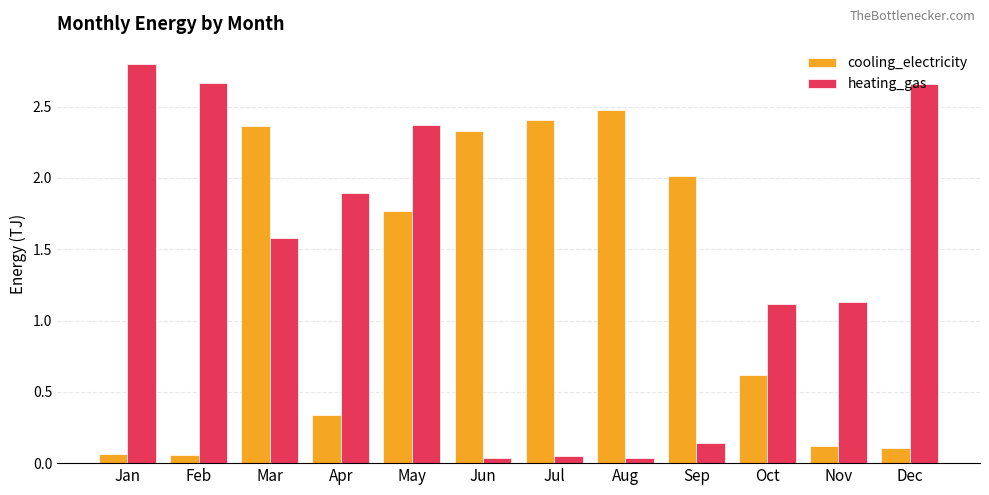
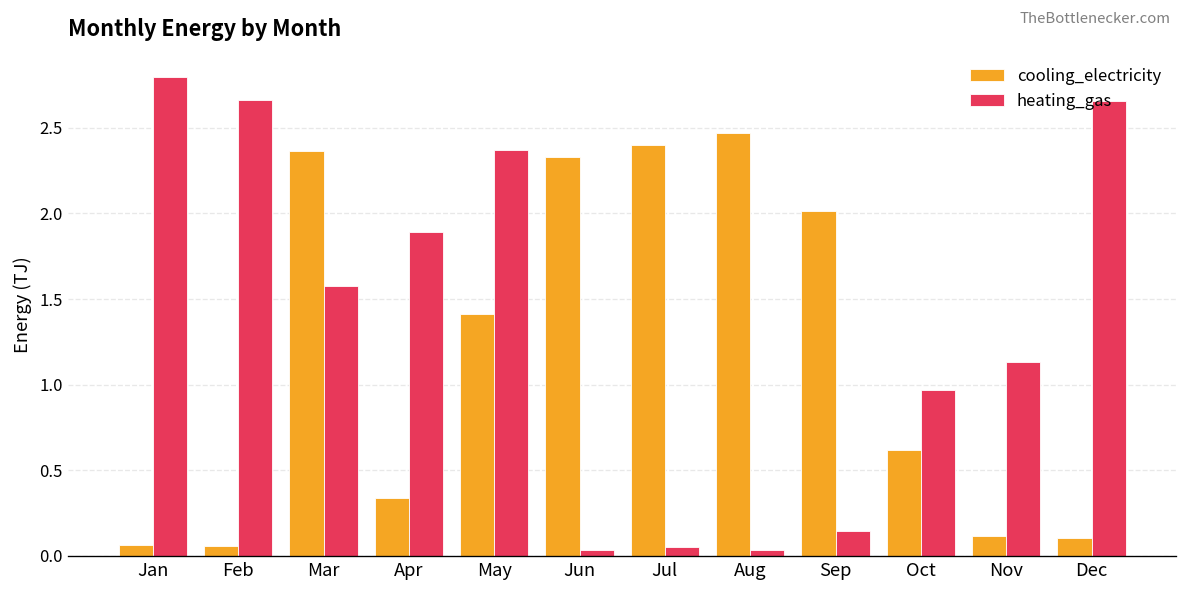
  {
    "cooling_electricity": {
      "Jan": 0.06,
      "Feb": 0.06,
      "Mar": 2.37,
      "Apr": 0.34,
-     "May": 1.77,
+     "May": 1.41,
      "Jun": 2.33,
      "Jul": 2.40,
      "Aug": 2.47,
      "Sep": 2.01,
      "Oct": 0.62,
      "Nov": 0.12,
      "Dec": 0.10
    },
    "heating_gas": {
      "Jan": 2.80,
      "Feb": 2.66,
      "Mar": 1.58,
      "Apr": 1.89,
      "May": 2.37,
      "Jun": 0.03,
      "Jul": 0.05,
      "Aug": 0.03,
      "Sep": 0.14,
-     "Oct": 1.12,
+     "Oct": 0.97,
      "Nov": 1.13,
      "Dec": 2.66
    }
  }
